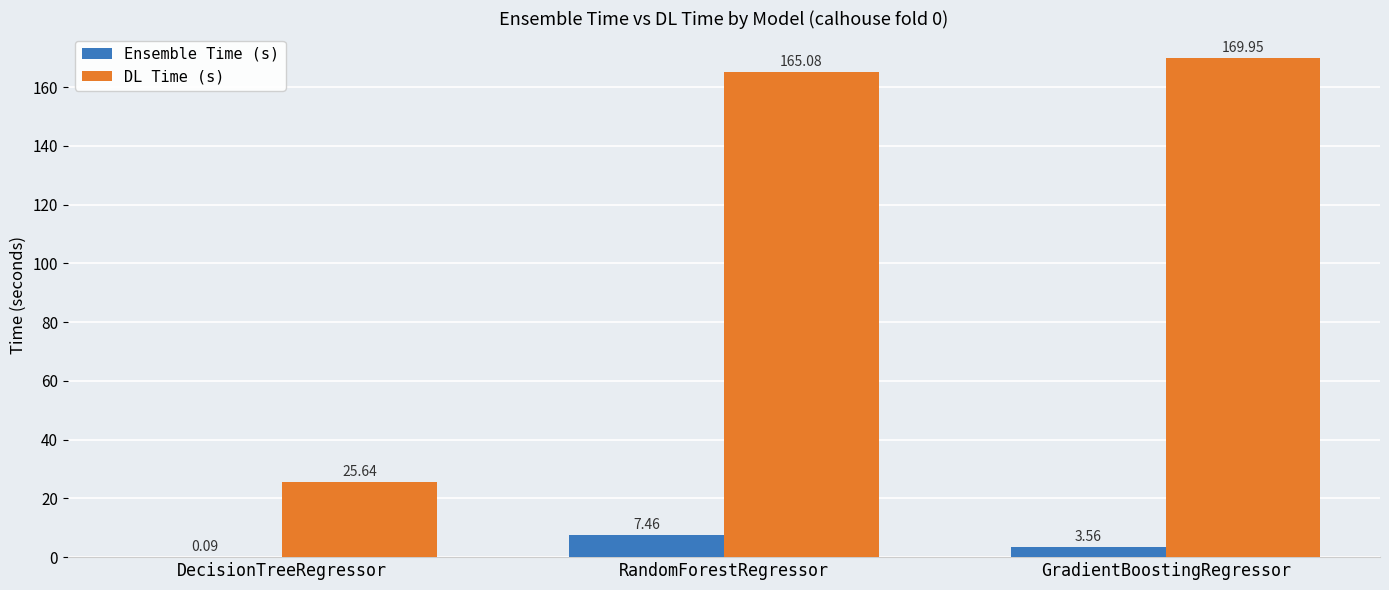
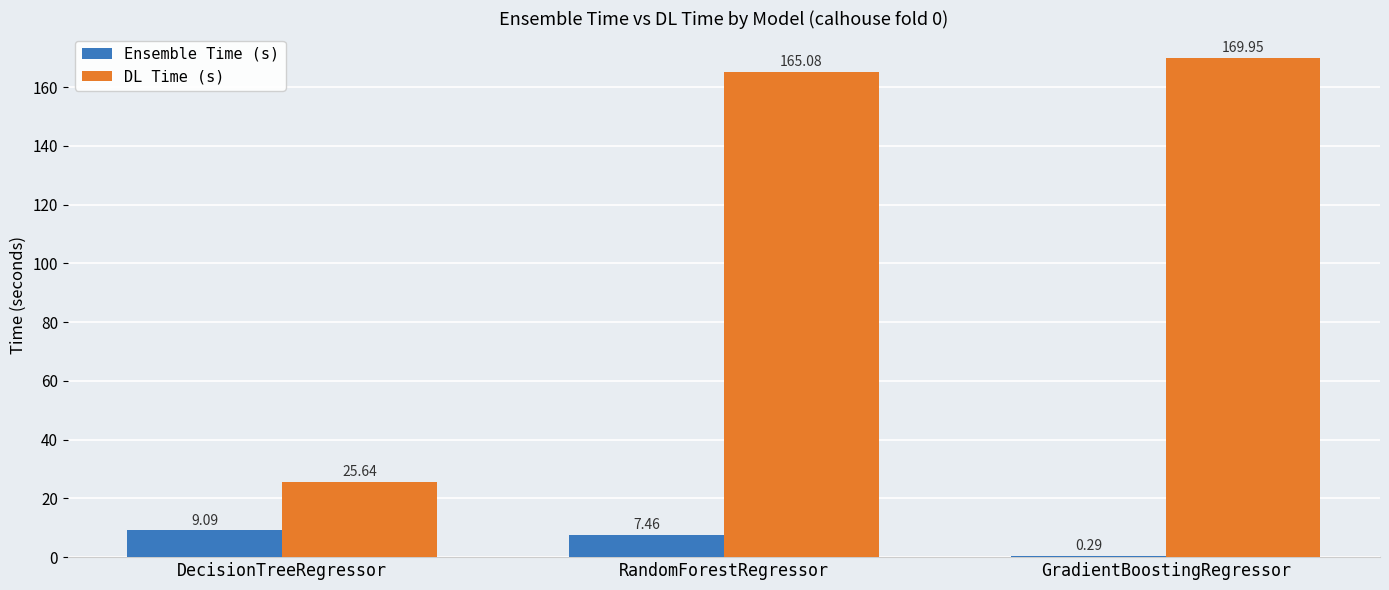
  {
    "Ensemble Time (s)": {
-     "DecisionTreeRegressor": 0.09,
+     "DecisionTreeRegressor": 9.09,
      "RandomForestRegressor": 7.46,
-     "GradientBoostingRegressor": 3.56
+     "GradientBoostingRegressor": 0.29
    },
    "DL Time (s)": {
      "DecisionTreeRegressor": 25.64,
      "RandomForestRegressor": 165.08,
      "GradientBoostingRegressor": 169.95
    }
  }
